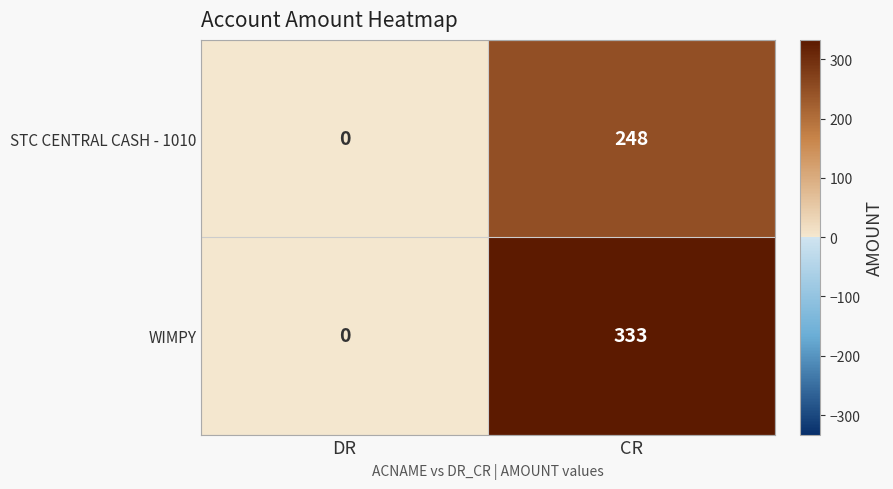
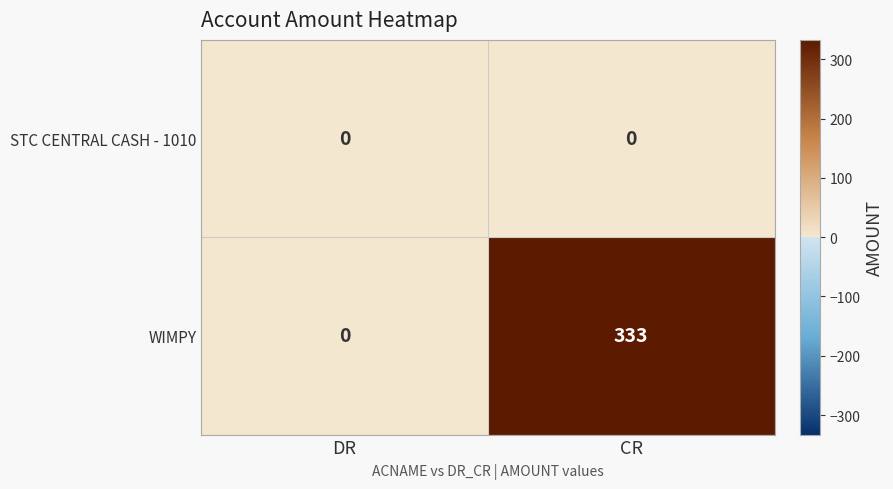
  {
    "STC CENTRAL CASH - 1010": {
      "DR": 0,
-     "CR": 248
+     "CR": 0
    },
    "WIMPY": {
      "DR": 0,
      "CR": 333
    }
  }
